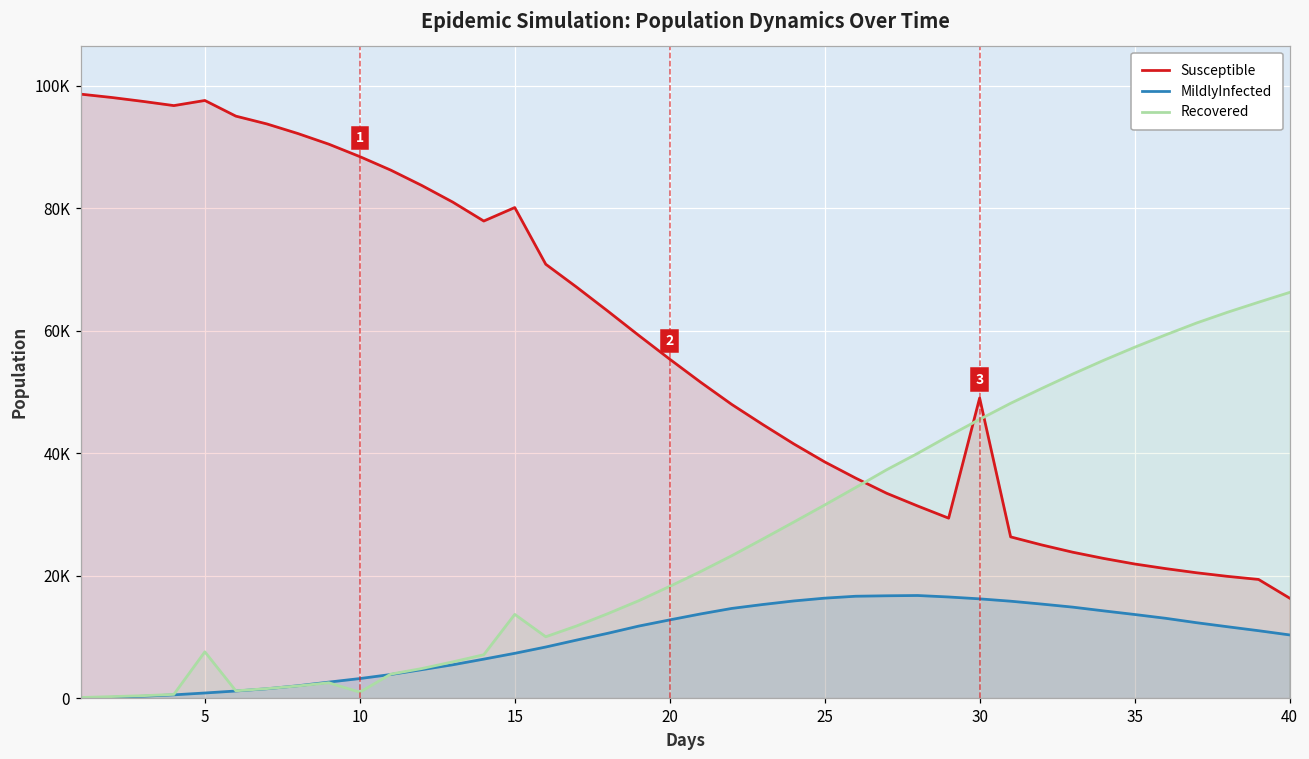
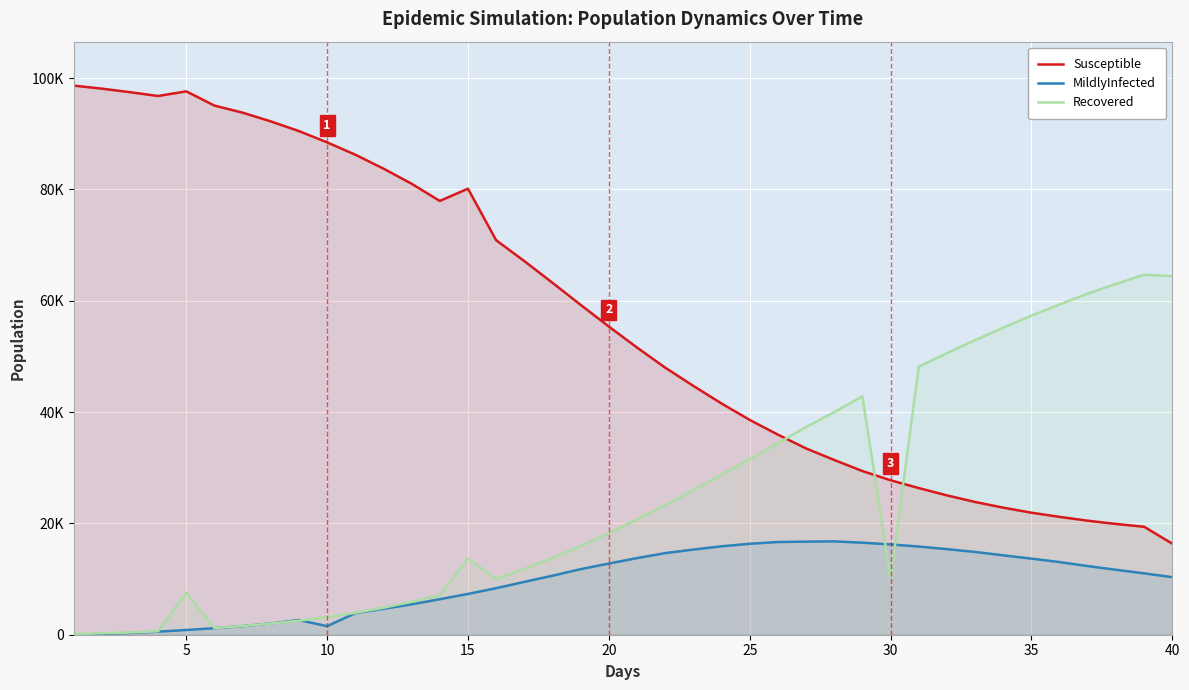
  {
    "Susceptible": {
      "5": 98000,
      "15": 80000,
      "25": 39000,
-     "30": 49000,
+     "30": 28000,
      "35": 22000,
      "40": 16000
    },
    "MildlyInfected": {
      "5": 1000,
-     "10": 3000,
+     "10": 2000,
      "15": 7000,
      "20": 13000,
      "25": 16000,
      "30": 16000,
      "35": 14000,
      "40": 10000
    },
    "Recovered": {
      "5": 8000,
-     "10": 1000,
+     "10": 3000,
      "15": 14000,
      "20": 18000,
      "25": 32000,
-     "30": 46000,
+     "30": 10000,
      "35": 57000,
-     "40": 66000
+     "40": 64000
    }
  }
